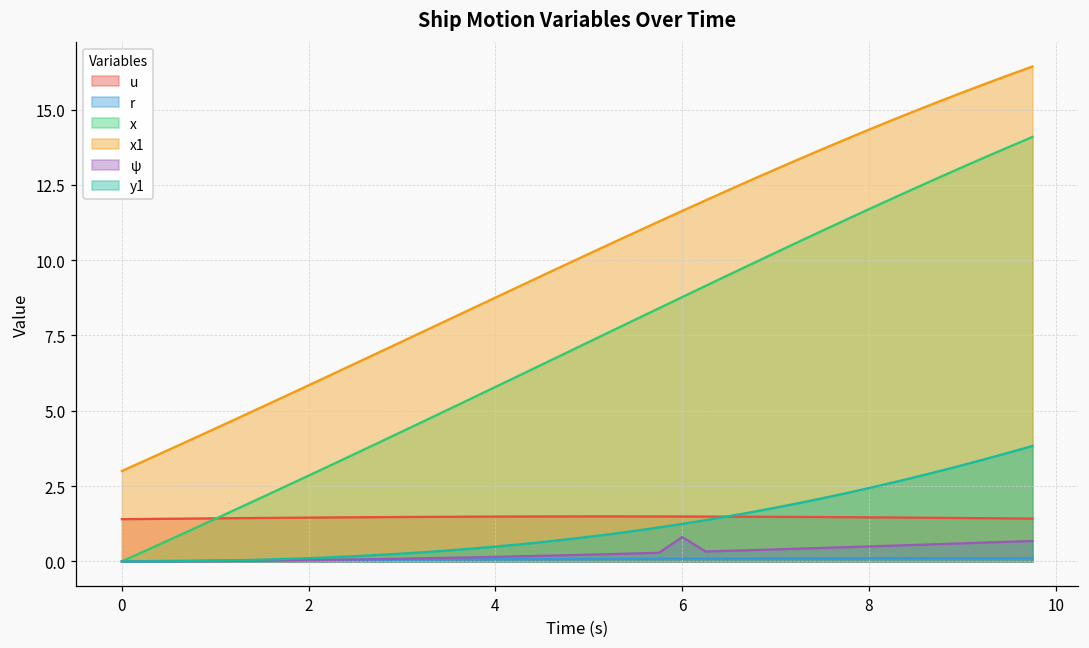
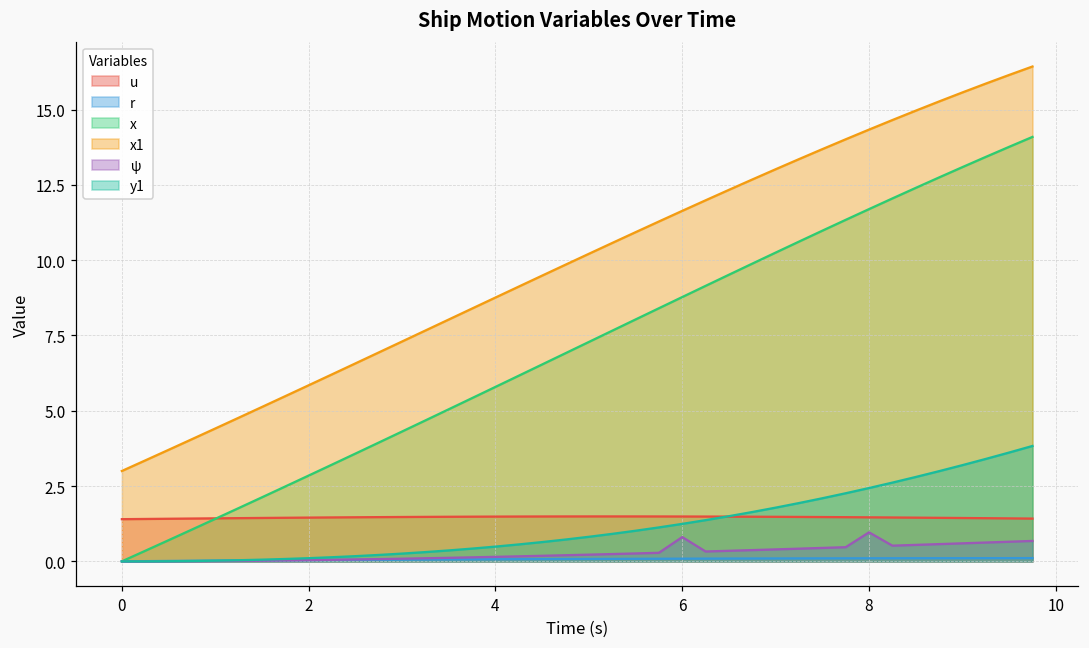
  {
    "ψ": {
      "6": 0.8,
-     "8": 0.5
+     "8": 1.0
    }
  }
